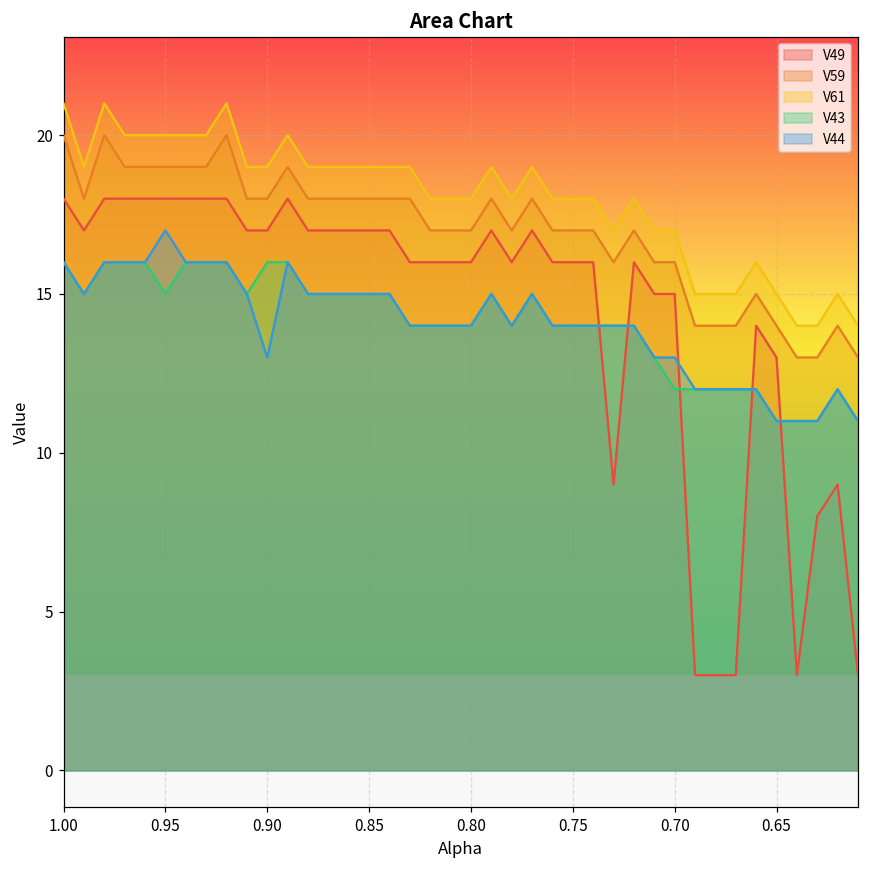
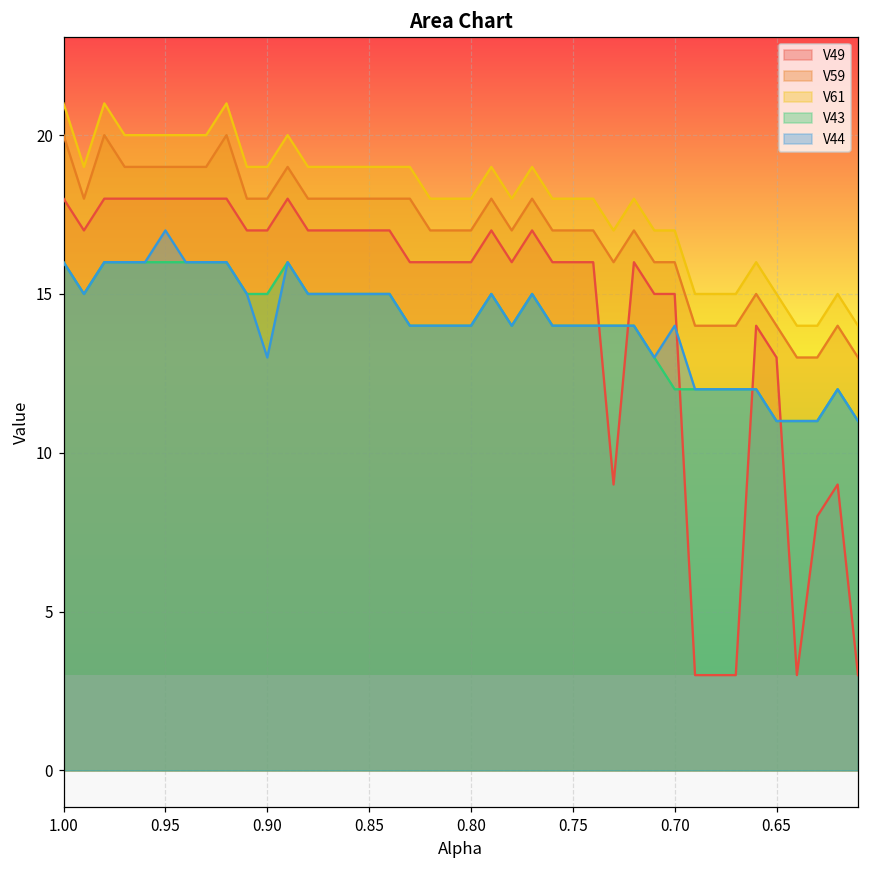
  {
    "V43": {
-     "0.95": 15,
-     "0.90": 16,
+     "0.95": 16,
+     "0.90": 15,
      "0.70": 12
    },
    "V44": {
      "0.95": 17,
      "0.90": 13,
-     "0.70": 13
+     "0.70": 14
    }
  }
